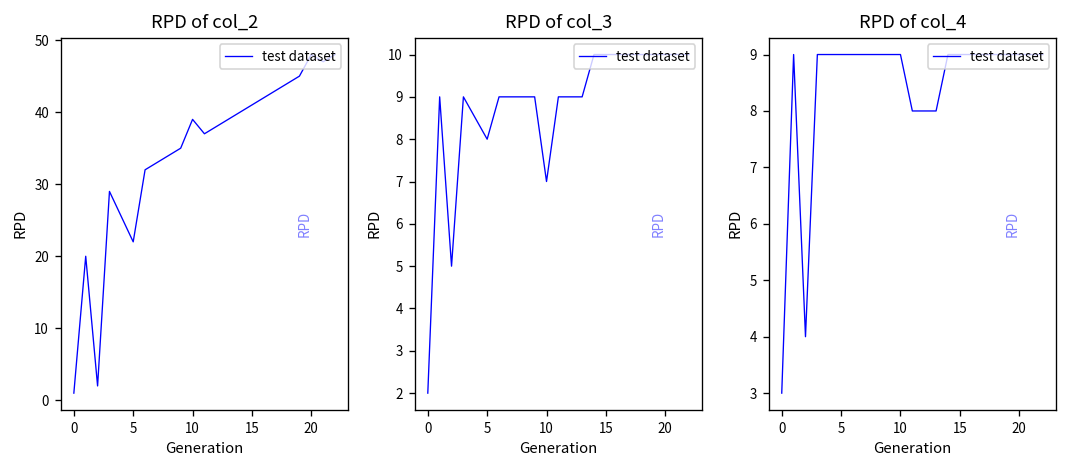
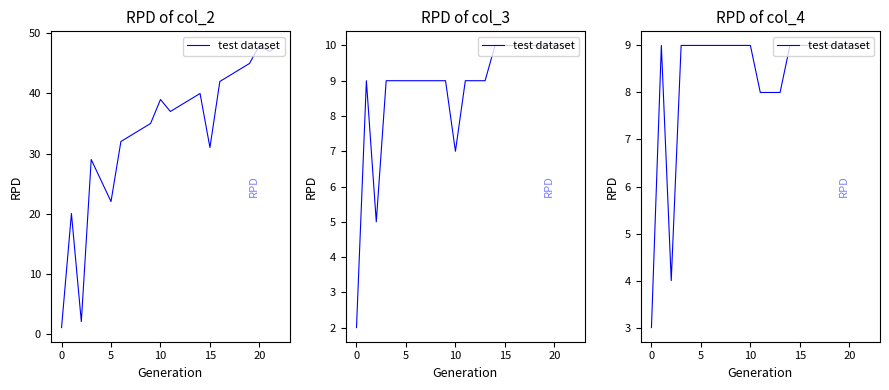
  {
    "RPD of col_2": {
      "0": 1,
      "5": 22,
      "10": 39,
-     "15": 41
+     "15": 31
    },
    "RPD of col_3": {
      "0": 2,
-     "5": 8,
+     "5": 9,
      "10": 7
    },
    "RPD of col_4": {
      "0": 3.0,
      "5": 9.0,
      "10": 9.0
    }
  }
